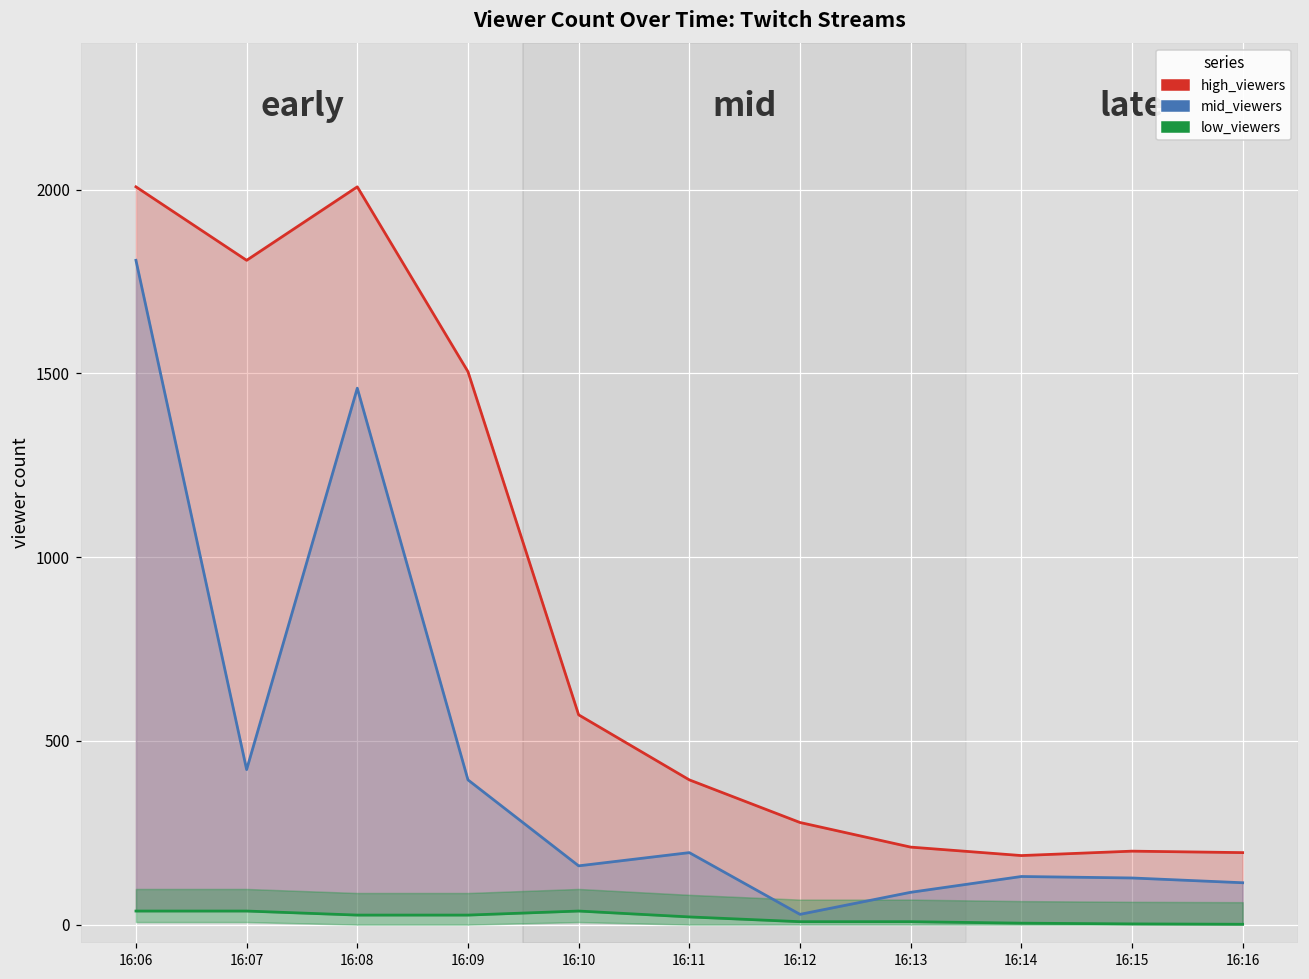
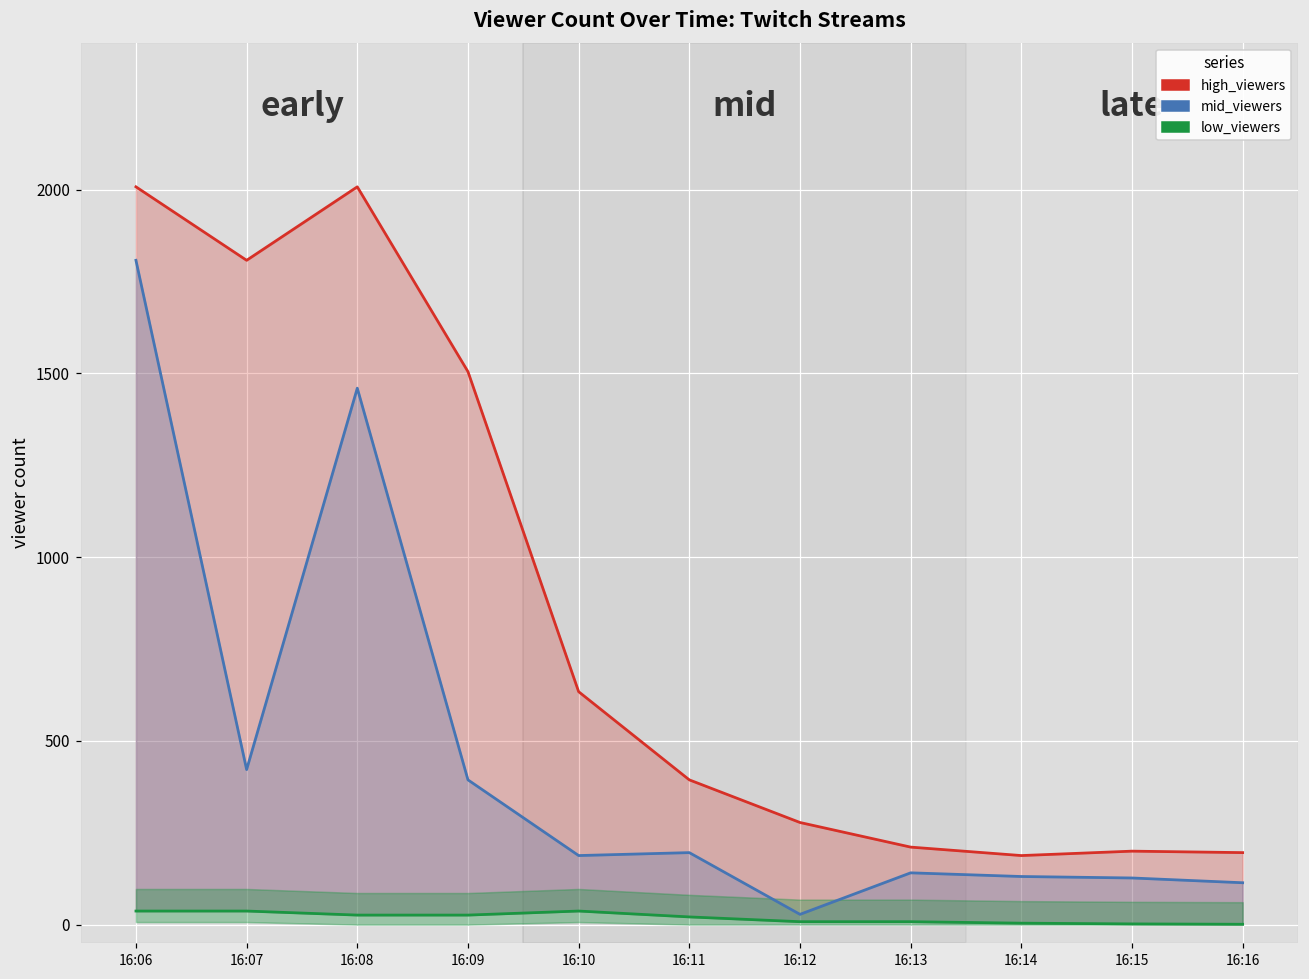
  {
    "high_viewers": {
      "16:06": 2010,
      "16:07": 1810,
      "16:08": 2010,
      "16:09": 1510,
-     "16:10": 570,
+     "16:10": 630,
      "16:11": 390,
      "16:12": 280,
      "16:13": 210,
      "16:14": 190,
      "16:15": 200,
      "16:16": 200
    },
    "mid_viewers": {
      "16:06": 1810,
      "16:07": 420,
      "16:08": 1460,
      "16:09": 390,
-     "16:10": 160,
+     "16:10": 190,
      "16:11": 200,
      "16:12": 30,
-     "16:13": 90,
+     "16:13": 140,
      "16:14": 130,
      "16:15": 130,
      "16:16": 110
    }
  }
